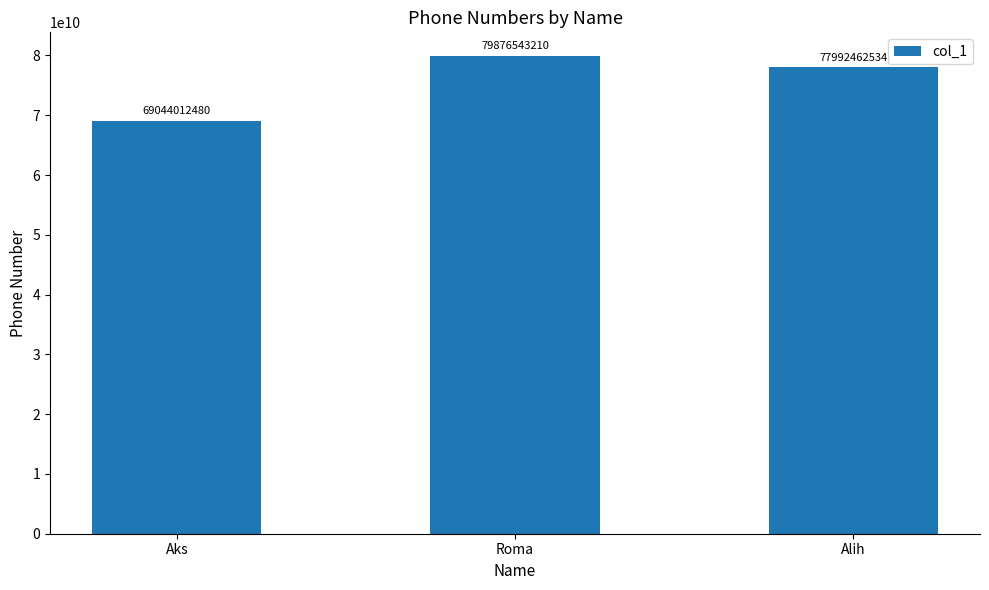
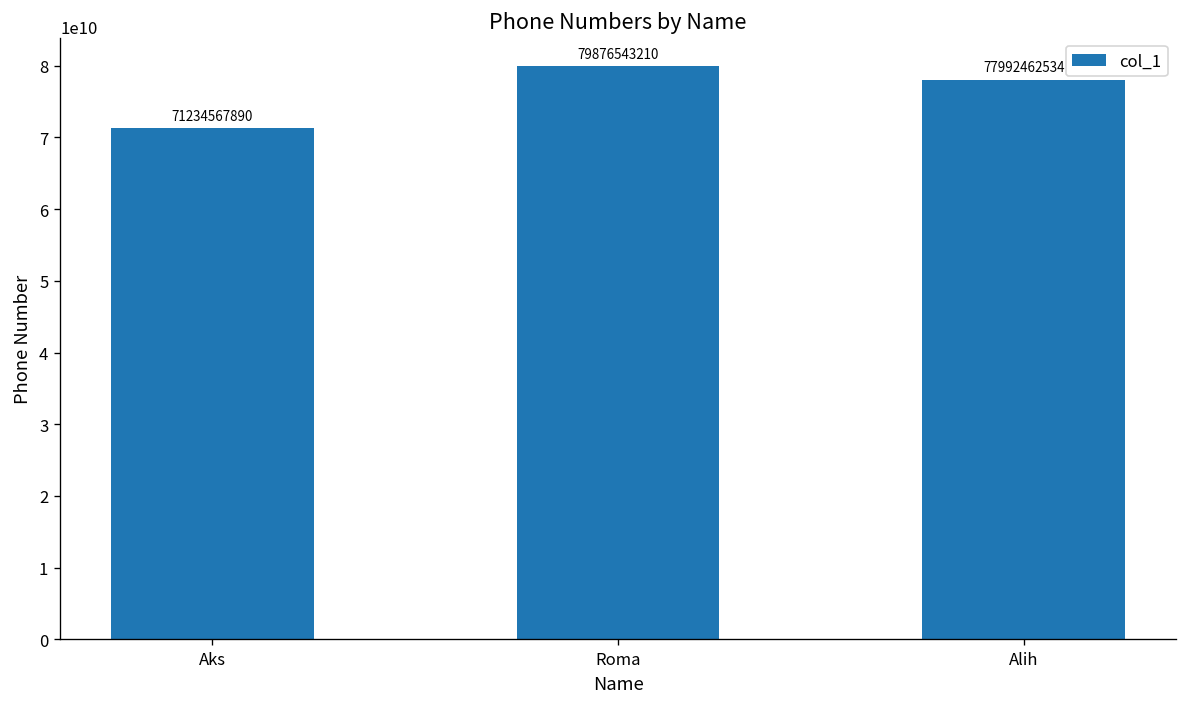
  {
-   "Aks": 69044012480,
+   "Aks": 71234567890,
    "Roma": 79876543210,
    "Alih": 77992462534
  }
